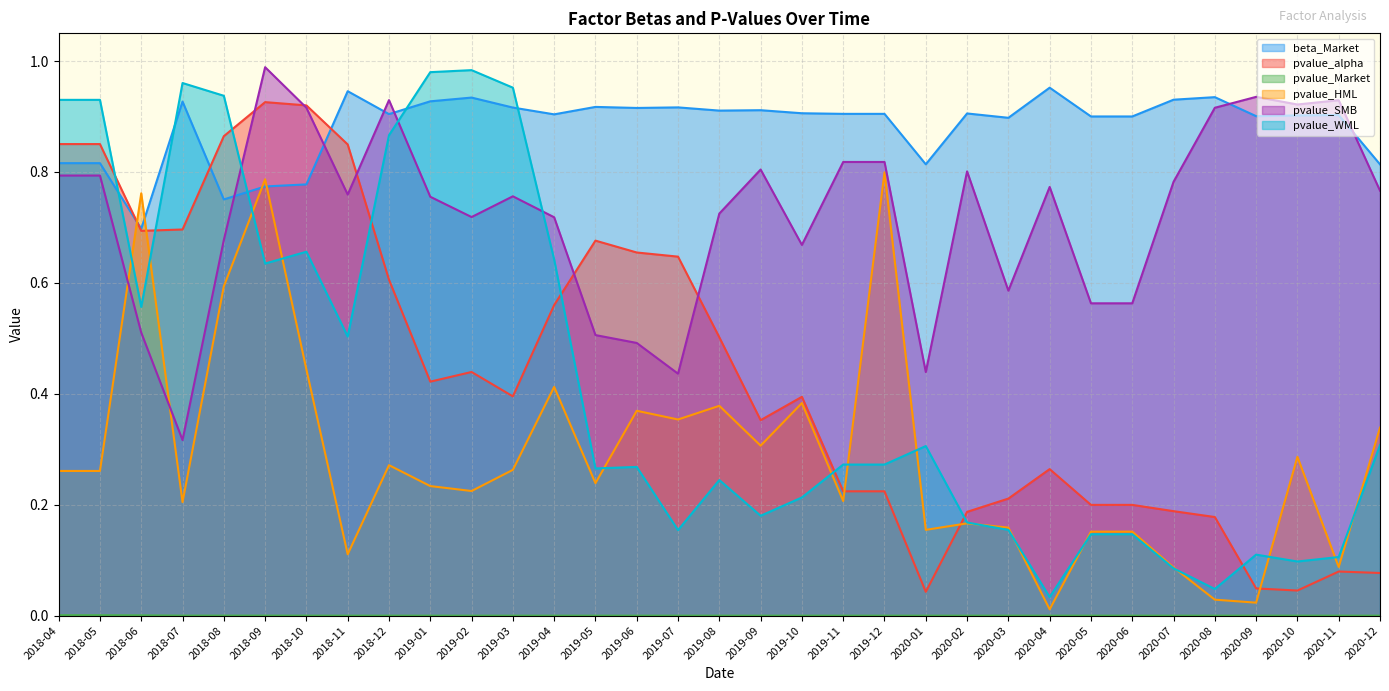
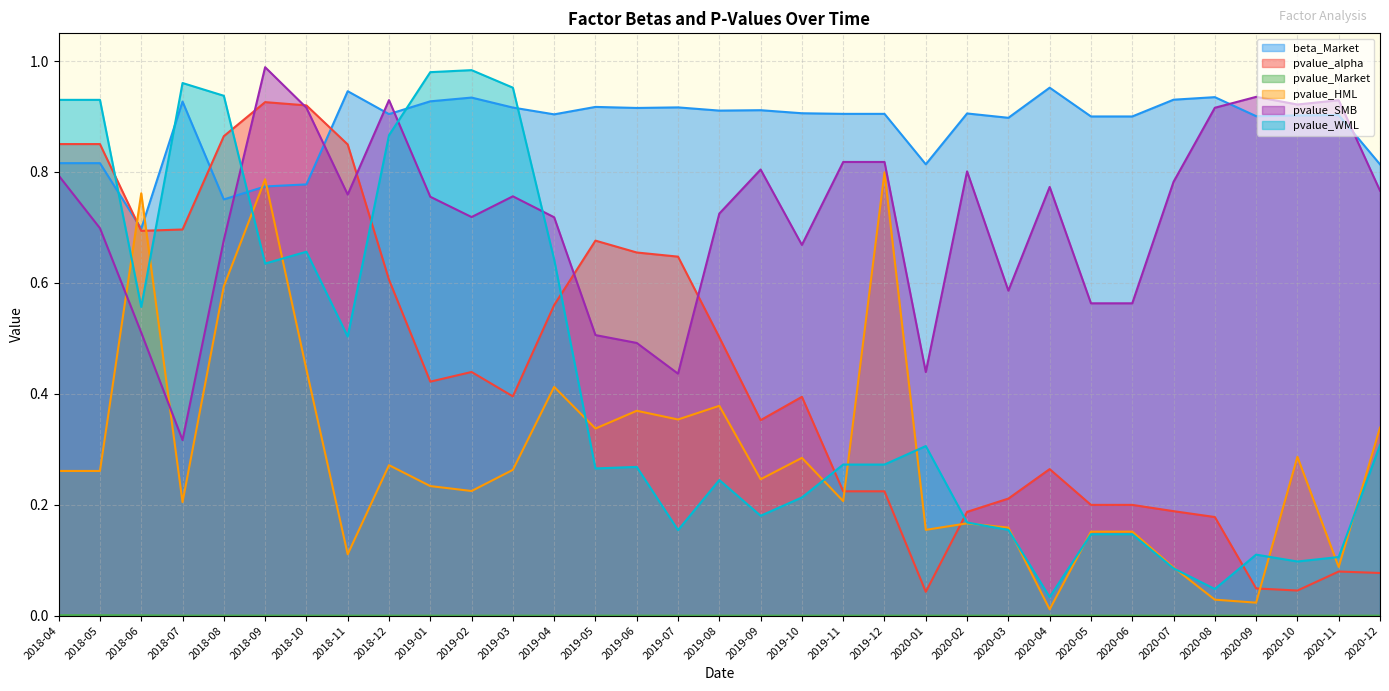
  {
    "pvalue_alpha": {
      "2018-04": 0.85,
      "2018-05": 0.85,
      "2018-07": 0.70,
      "2018-08": 0.86,
      "2018-09": 0.93,
      "2018-11": 0.85,
      "2018-12": 0.61,
      "2019-01": 0.42,
      "2019-02": 0.44,
      "2019-03": 0.40,
      "2019-04": 0.56,
      "2019-05": 0.68,
      "2019-06": 0.65,
      "2019-07": 0.65,
      "2019-08": 0.50,
      "2019-09": 0.35,
      "2019-10": 0.39,
      "2019-11": 0.22,
      "2019-12": 0.22,
      "2020-01": 0.04,
      "2020-02": 0.19,
      "2020-03": 0.21,
      "2020-04": 0.26,
      "2020-05": 0.20,
      "2020-06": 0.20,
      "2020-07": 0.19,
      "2020-08": 0.18,
      "2020-09": 0.05,
      "2020-10": 0.05,
      "2020-11": 0.08,
      "2020-12": 0.08
    },
    "pvalue_Market": {
      "2018-04": 0.00,
      "2018-05": 0.00,
      "2018-06": 0.00,
      "2018-07": 0.00,
      "2018-08": 0.00,
      "2018-09": 0.00,
      "2018-10": 0.00,
      "2018-11": 0.00,
      "2018-12": 0.00,
      "2019-01": 0.00,
      "2019-02": 0.00,
      "2019-03": 0.00,
      "2019-04": 0.00,
      "2019-05": 0.00,
      "2019-06": 0.00,
      "2019-07": 0.00,
      "2019-08": 0.00,
      "2019-09": 0.00,
      "2019-10": 0.00,
      "2019-11": 0.00,
      "2019-12": 0.00,
      "2020-01": 0.00,
      "2020-02": 0.00,
      "2020-03": 0.00,
      "2020-04": 0.00,
      "2020-05": 0.00,
      "2020-06": 0.00,
      "2020-07": 0.00,
      "2020-08": 0.00,
      "2020-09": 0.00,
      "2020-10": 0.00,
      "2020-11": 0.00,
      "2020-12": 0.00
    },
    "pvalue_HML": {
      "2018-04": 0.26,
      "2018-05": 0.26,
      "2018-06": 0.76,
      "2018-07": 0.20,
      "2018-08": 0.59,
      "2018-09": 0.79,
      "2018-10": 0.44,
      "2018-11": 0.11,
      "2018-12": 0.27,
      "2019-01": 0.23,
      "2019-02": 0.22,
      "2019-03": 0.26,
      "2019-04": 0.41,
-     "2019-05": 0.24,
+     "2019-05": 0.34,
      "2019-06": 0.37,
      "2019-07": 0.35,
      "2019-08": 0.38,
-     "2019-09": 0.31,
-     "2019-10": 0.38,
+     "2019-09": 0.25,
+     "2019-10": 0.28,
      "2019-11": 0.21,
      "2019-12": 0.80,
      "2020-01": 0.15,
      "2020-04": 0.01,
      "2020-08": 0.03,
      "2020-09": 0.02,
      "2020-10": 0.29,
      "2020-11": 0.09,
      "2020-12": 0.34
    },
    "pvalue_SMB": {
      "2018-04": 0.79,
-     "2018-05": 0.79,
+     "2018-05": 0.70,
      "2018-06": 0.51,
      "2018-07": 0.32,
      "2018-08": 0.68,
      "2018-09": 0.99,
      "2018-11": 0.76,
      "2018-12": 0.93,
      "2019-01": 0.76,
      "2019-02": 0.72,
      "2019-03": 0.76,
      "2019-04": 0.72,
      "2019-05": 0.51,
      "2019-06": 0.49,
      "2019-07": 0.44,
      "2019-08": 0.73,
      "2019-09": 0.80,
      "2019-10": 0.67,
      "2019-11": 0.82,
      "2019-12": 0.82,
      "2020-01": 0.44,
      "2020-02": 0.80,
      "2020-03": 0.59,
      "2020-04": 0.77,
      "2020-05": 0.56,
      "2020-06": 0.56,
      "2020-07": 0.78,
      "2020-08": 0.92,
      "2020-09": 0.94,
      "2020-12": 0.77
    }
  }
